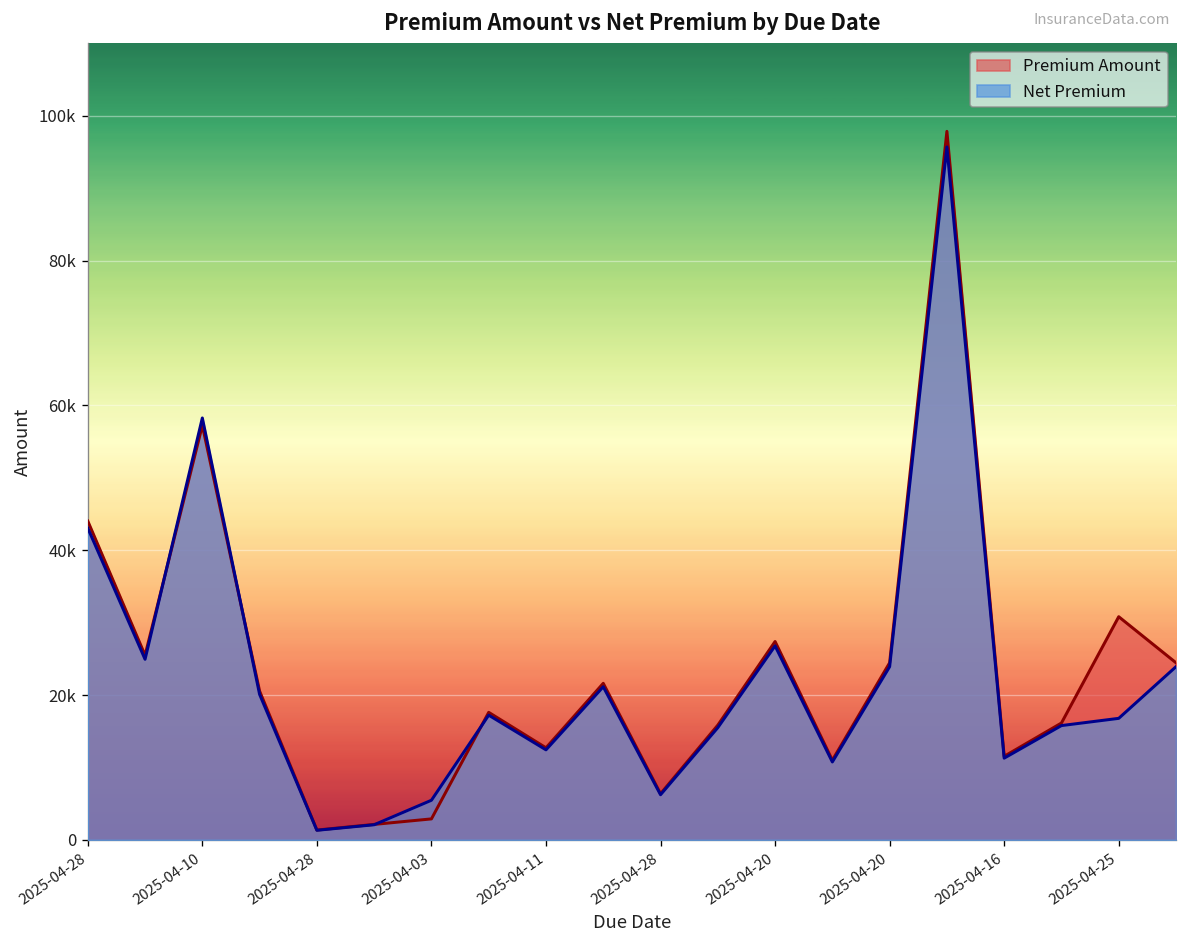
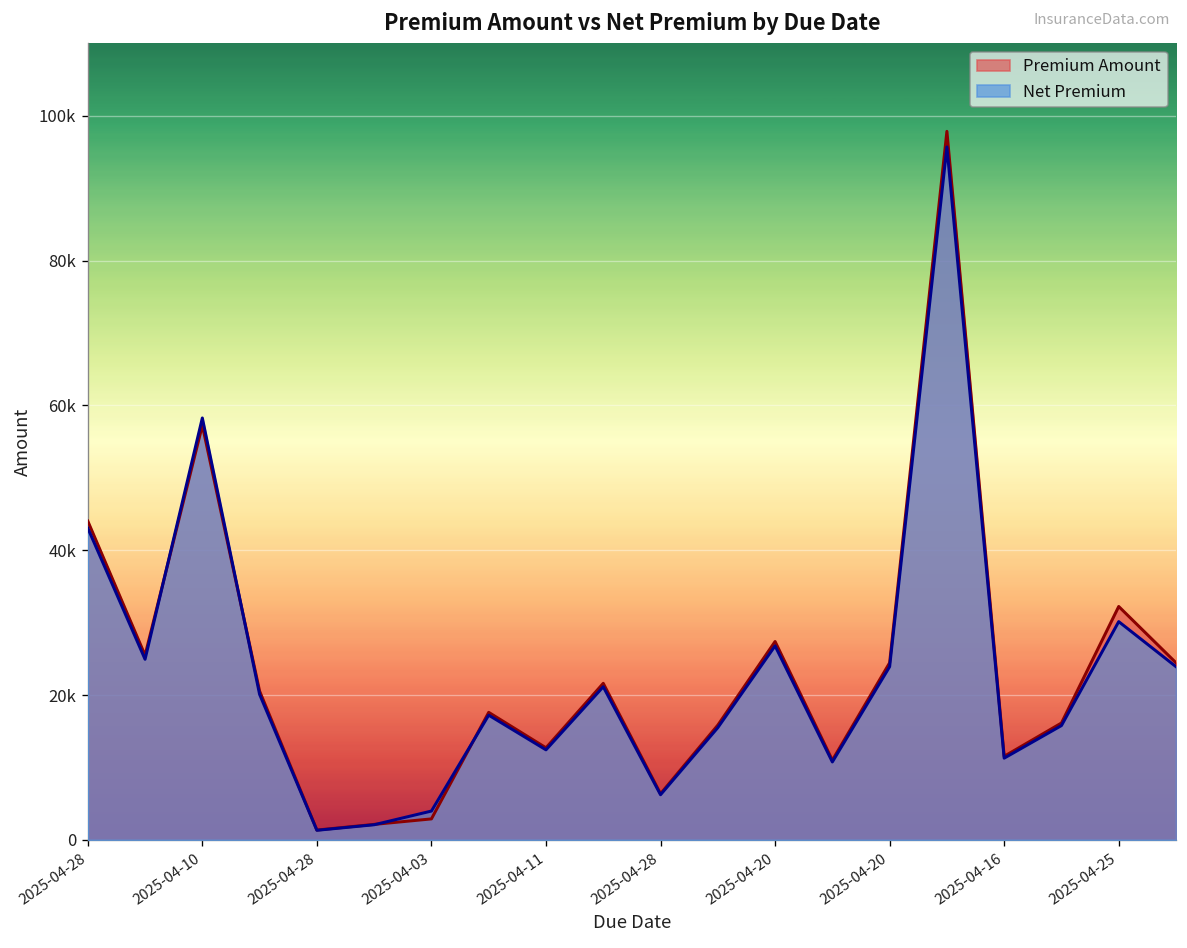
  {
    "Premium Amount": {
      "2025-04-10": 57000,
      "2025-04-03": 3000,
-     "2025-04-25": 31000
+     "2025-04-25": 32000
    },
    "Net Premium": {
      "2025-04-10": 58000,
-     "2025-04-03": 5000,
-     "2025-04-25": 17000
+     "2025-04-03": 4000,
+     "2025-04-25": 30000
    }
  }
